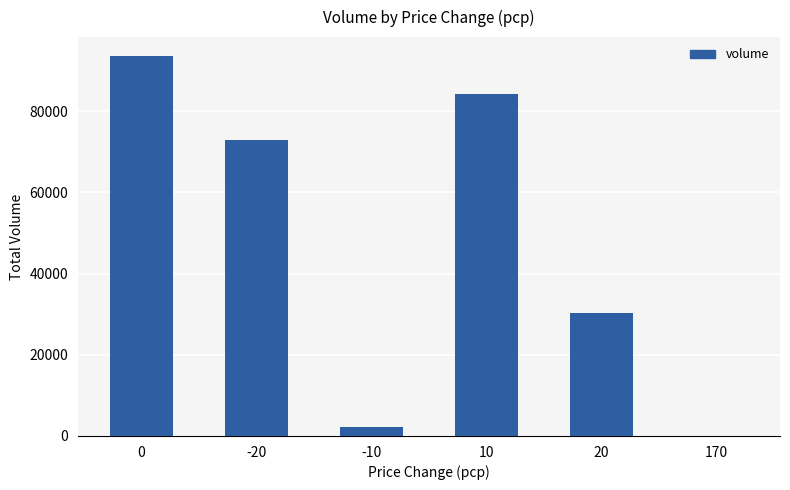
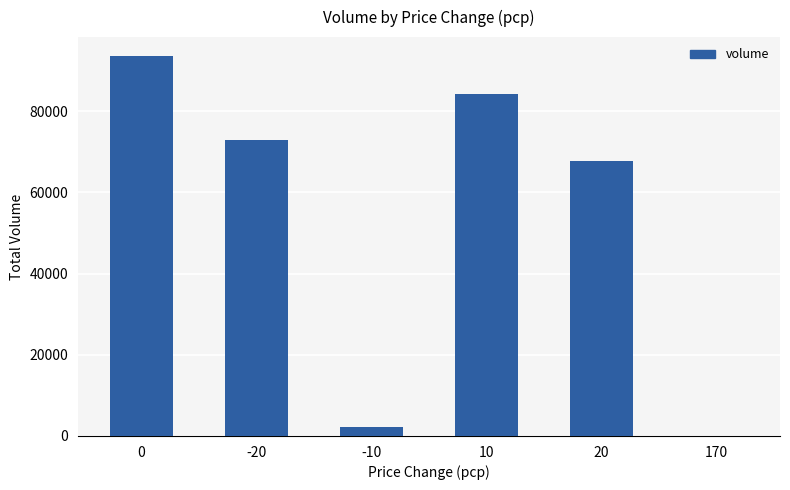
  {
    "0": 94000,
    "-20": 73000,
    "-10": 2000,
    "10": 84000,
-   "20": 30000
+   "20": 68000
  }
